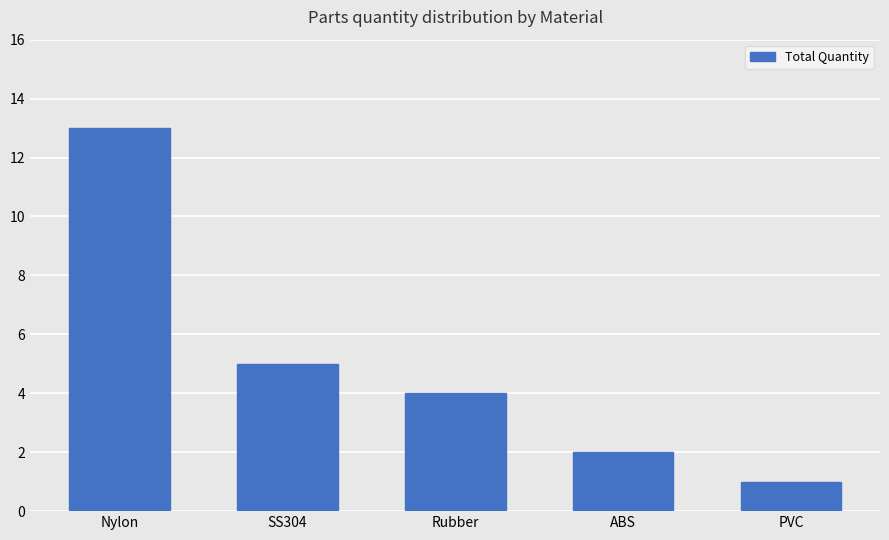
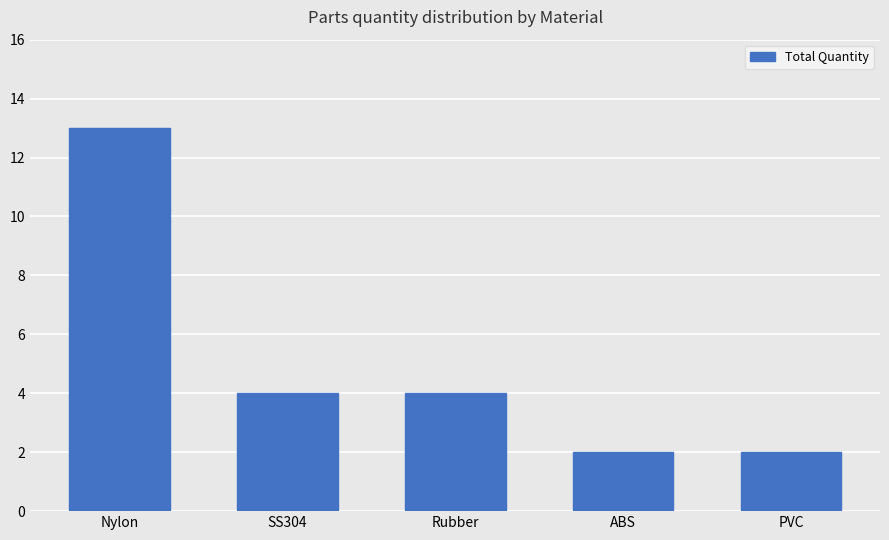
  {
    "Nylon": 13,
-   "SS304": 5,
+   "SS304": 4,
    "Rubber": 4,
    "ABS": 2,
-   "PVC": 1
+   "PVC": 2
  }
